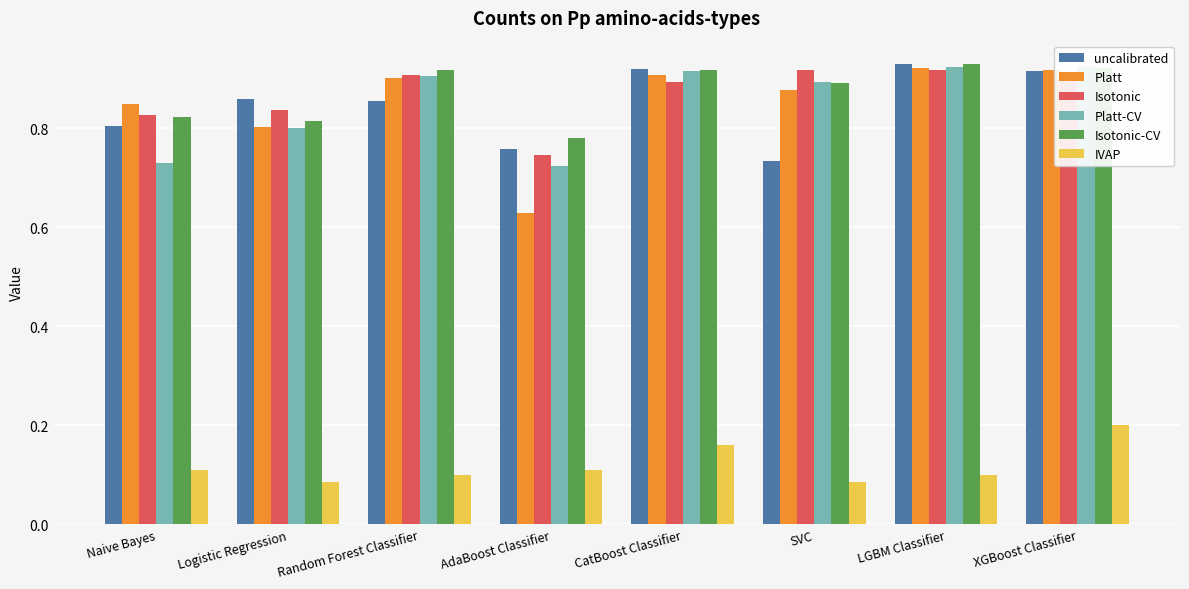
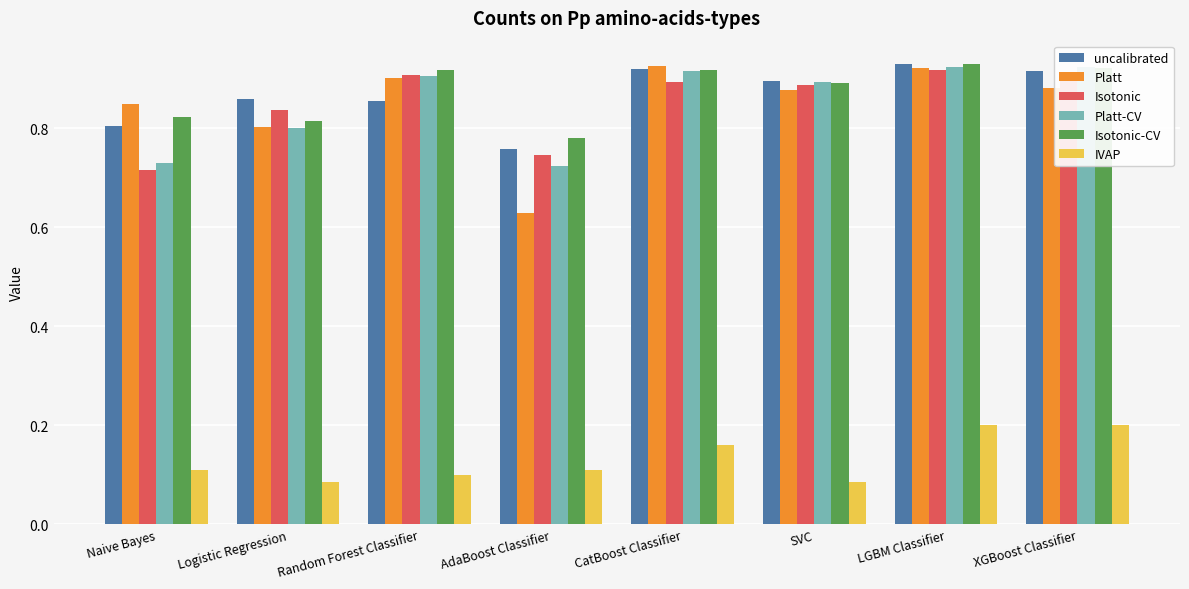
  {
    "uncalibrated": {
      "Naive Bayes": 0.80,
      "Logistic Regression": 0.86,
      "Random Forest Classifier": 0.85,
      "AdaBoost Classifier": 0.76,
      "CatBoost Classifier": 0.92,
-     "SVC": 0.73,
+     "SVC": 0.90,
      "LGBM Classifier": 0.93,
      "XGBoost Classifier": 0.92
    },
    "Platt": {
      "Naive Bayes": 0.85,
      "Logistic Regression": 0.80,
      "Random Forest Classifier": 0.90,
      "AdaBoost Classifier": 0.63,
-     "CatBoost Classifier": 0.91,
+     "CatBoost Classifier": 0.93,
      "SVC": 0.88,
      "LGBM Classifier": 0.92,
-     "XGBoost Classifier": 0.92
+     "XGBoost Classifier": 0.88
    },
    "Isotonic": {
-     "Naive Bayes": 0.83,
+     "Naive Bayes": 0.72,
      "Logistic Regression": 0.84,
      "Random Forest Classifier": 0.91,
      "AdaBoost Classifier": 0.75,
      "CatBoost Classifier": 0.89,
-     "SVC": 0.92,
+     "SVC": 0.89,
      "LGBM Classifier": 0.92
    },
    "Platt-CV": {
      "Naive Bayes": 0.73,
      "Logistic Regression": 0.80,
      "Random Forest Classifier": 0.91,
      "AdaBoost Classifier": 0.72,
      "CatBoost Classifier": 0.92,
      "SVC": 0.89,
      "LGBM Classifier": 0.92
    },
    "Isotonic-CV": {
      "Naive Bayes": 0.82,
      "Logistic Regression": 0.81,
      "Random Forest Classifier": 0.92,
      "AdaBoost Classifier": 0.78,
      "CatBoost Classifier": 0.92,
      "SVC": 0.89,
      "LGBM Classifier": 0.93
    },
    "IVAP": {
      "Naive Bayes": 0.11,
      "Logistic Regression": 0.09,
      "Random Forest Classifier": 0.1,
      "AdaBoost Classifier": 0.11,
      "CatBoost Classifier": 0.16,
      "SVC": 0.09,
-     "LGBM Classifier": 0.1,
+     "LGBM Classifier": 0.2,
      "XGBoost Classifier": 0.2
    }
  }
